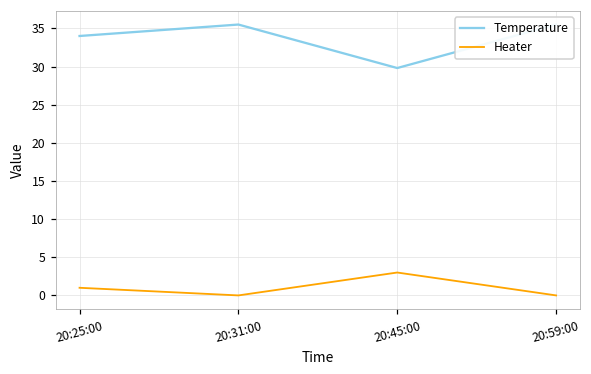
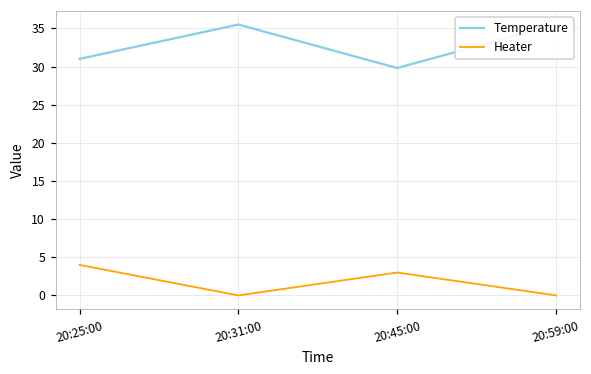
  {
    "Temperature": {
-     "20:25:00": 34,
+     "20:25:00": 31,
      "20:31:00": 36,
      "20:45:00": 30
    },
    "Heater": {
-     "20:25:00": 1,
+     "20:25:00": 4,
      "20:31:00": 0,
      "20:45:00": 3,
      "20:59:00": 0
    }
  }
